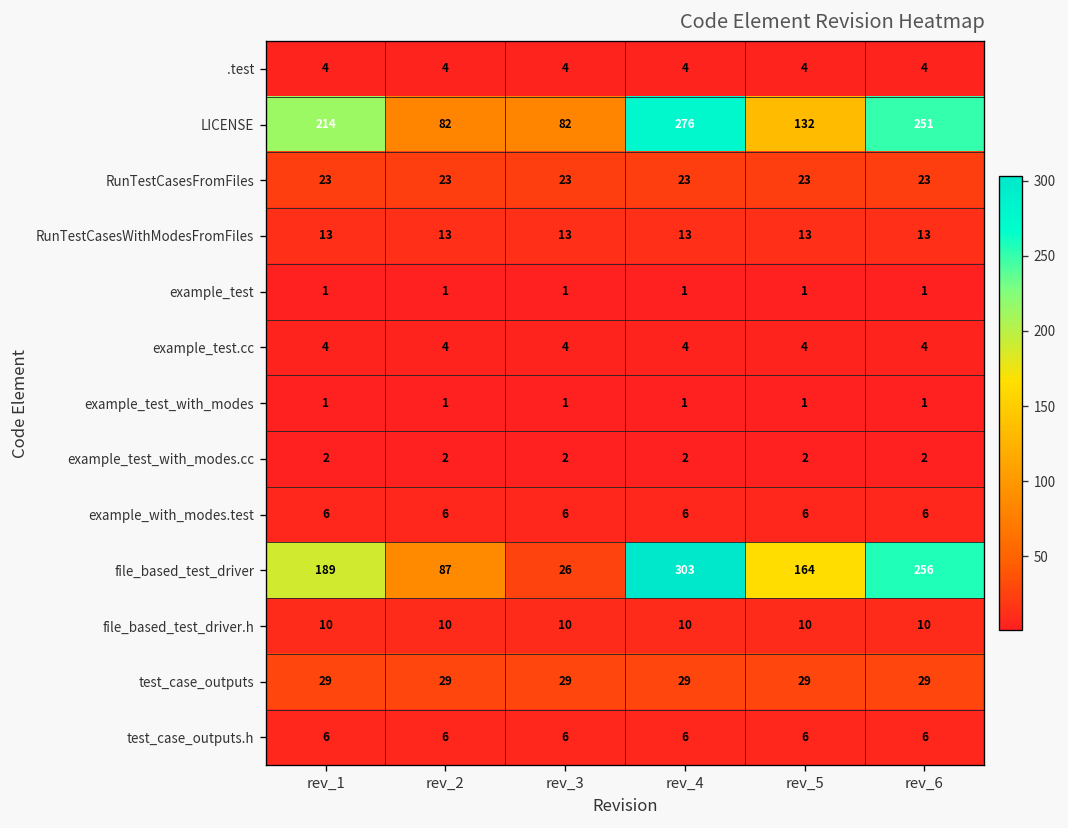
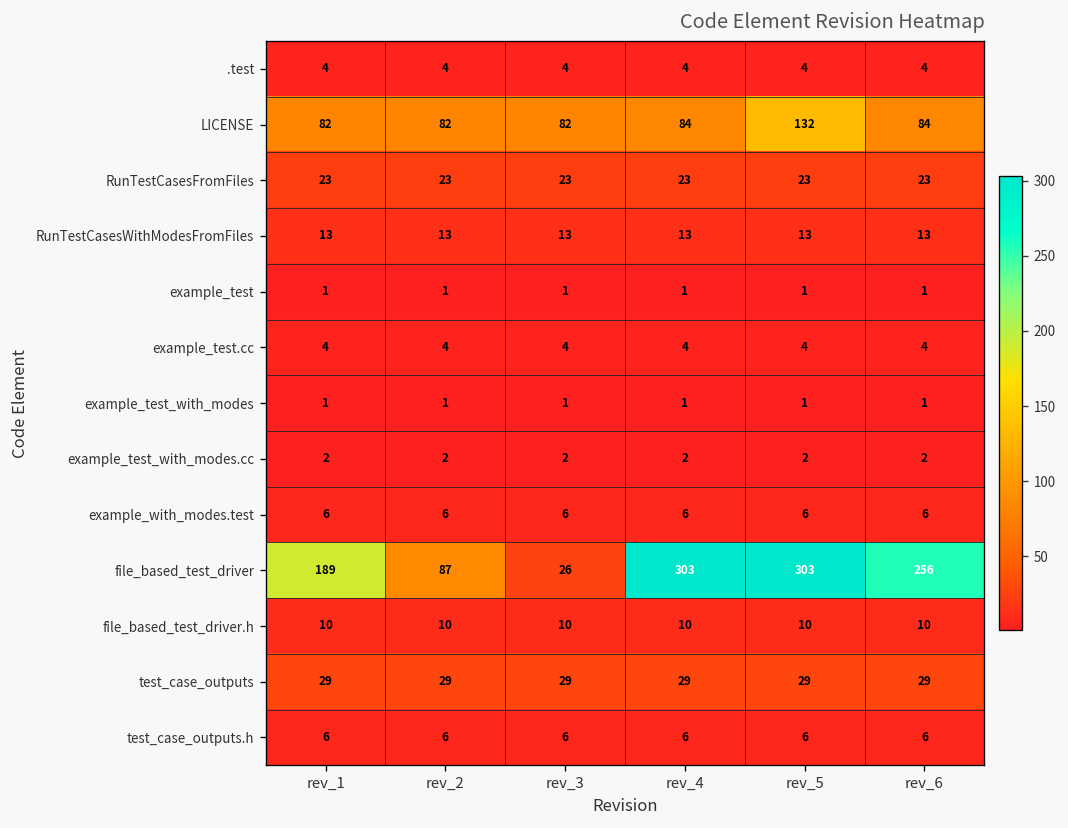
  {
    ".test": {
      "rev_1": 4,
      "rev_2": 4,
      "rev_3": 4,
      "rev_4": 4,
      "rev_5": 4,
      "rev_6": 4
    },
    "LICENSE": {
-     "rev_1": 214,
+     "rev_1": 82,
      "rev_2": 82,
      "rev_3": 82,
-     "rev_4": 276,
+     "rev_4": 84,
      "rev_5": 132,
-     "rev_6": 251
+     "rev_6": 84
    },
    "RunTestCasesFromFiles": {
      "rev_1": 23,
      "rev_2": 23,
      "rev_3": 23,
      "rev_4": 23,
      "rev_5": 23,
      "rev_6": 23
    },
    "RunTestCasesWithModesFromFiles": {
      "rev_1": 13,
      "rev_2": 13,
      "rev_3": 13,
      "rev_4": 13,
      "rev_5": 13,
      "rev_6": 13
    },
    "example_test": {
      "rev_1": 1,
      "rev_2": 1,
      "rev_3": 1,
      "rev_4": 1,
      "rev_5": 1,
      "rev_6": 1
    },
    "example_test.cc": {
      "rev_1": 4,
      "rev_2": 4,
      "rev_3": 4,
      "rev_4": 4,
      "rev_5": 4,
      "rev_6": 4
    },
    "example_test_with_modes": {
      "rev_1": 1,
      "rev_2": 1,
      "rev_3": 1,
      "rev_4": 1,
      "rev_5": 1,
      "rev_6": 1
    },
    "example_test_with_modes.cc": {
      "rev_1": 2,
      "rev_2": 2,
      "rev_3": 2,
      "rev_4": 2,
      "rev_5": 2,
      "rev_6": 2
    },
    "example_with_modes.test": {
      "rev_1": 6,
      "rev_2": 6,
      "rev_3": 6,
      "rev_4": 6,
      "rev_5": 6,
      "rev_6": 6
    },
    "file_based_test_driver": {
      "rev_1": 189,
      "rev_2": 87,
      "rev_3": 26,
      "rev_4": 303,
-     "rev_5": 164,
+     "rev_5": 303,
      "rev_6": 256
    },
    "file_based_test_driver.h": {
      "rev_1": 10,
      "rev_2": 10,
      "rev_3": 10,
      "rev_4": 10,
      "rev_5": 10,
      "rev_6": 10
    },
    "test_case_outputs": {
      "rev_1": 29,
      "rev_2": 29,
      "rev_3": 29,
      "rev_4": 29,
      "rev_5": 29,
      "rev_6": 29
    },
    "test_case_outputs.h": {
      "rev_1": 6,
      "rev_2": 6,
      "rev_3": 6,
      "rev_4": 6,
      "rev_5": 6,
      "rev_6": 6
    }
  }
